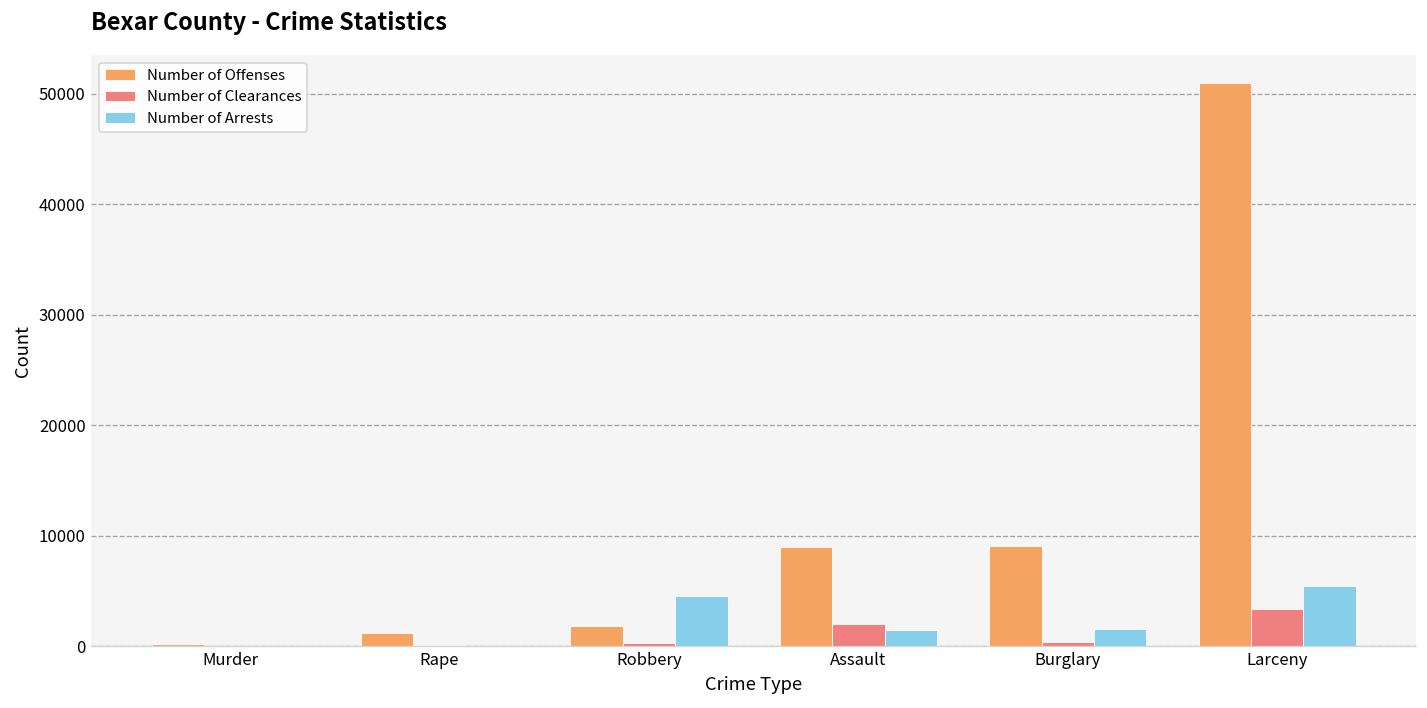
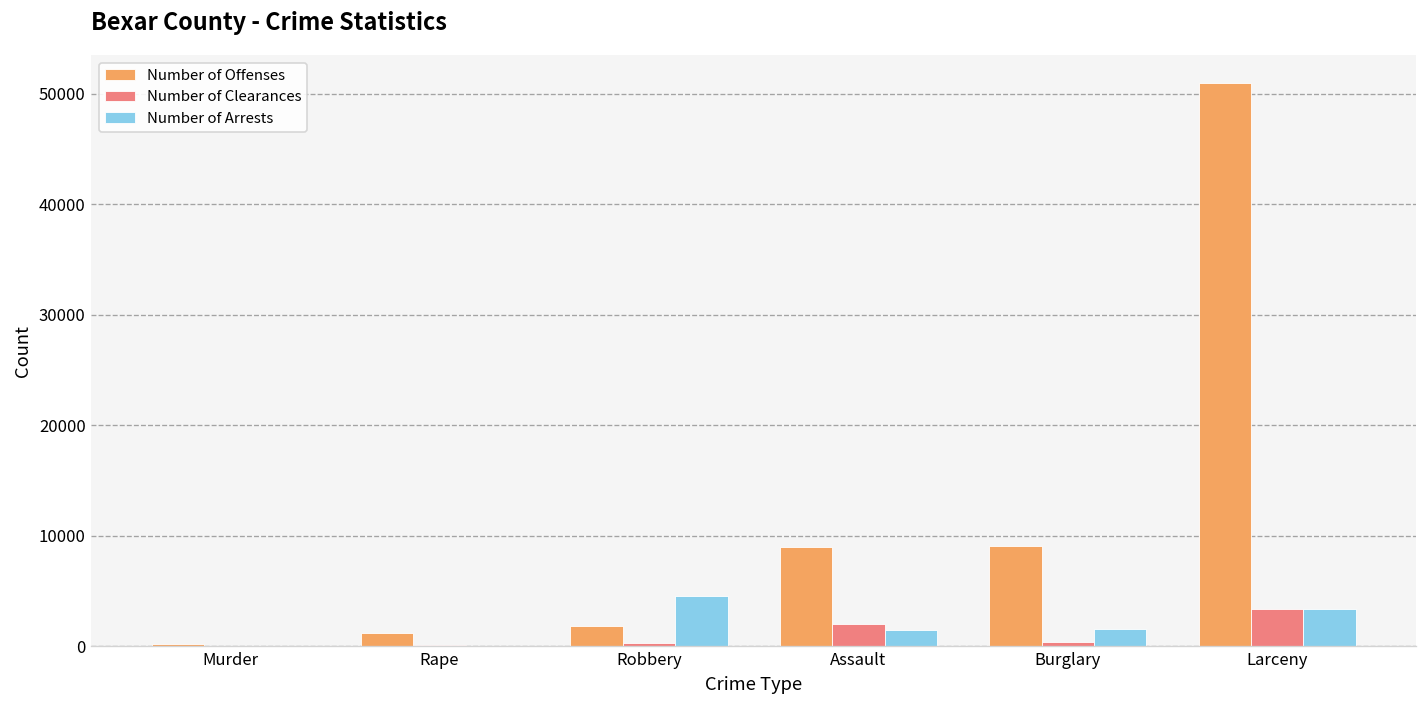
  {
    "Number of Arrests": {
      "Robbery": 5000,
      "Assault": 1000,
      "Burglary": 2000,
-     "Larceny": 5000
+     "Larceny": 3000
    }
  }
